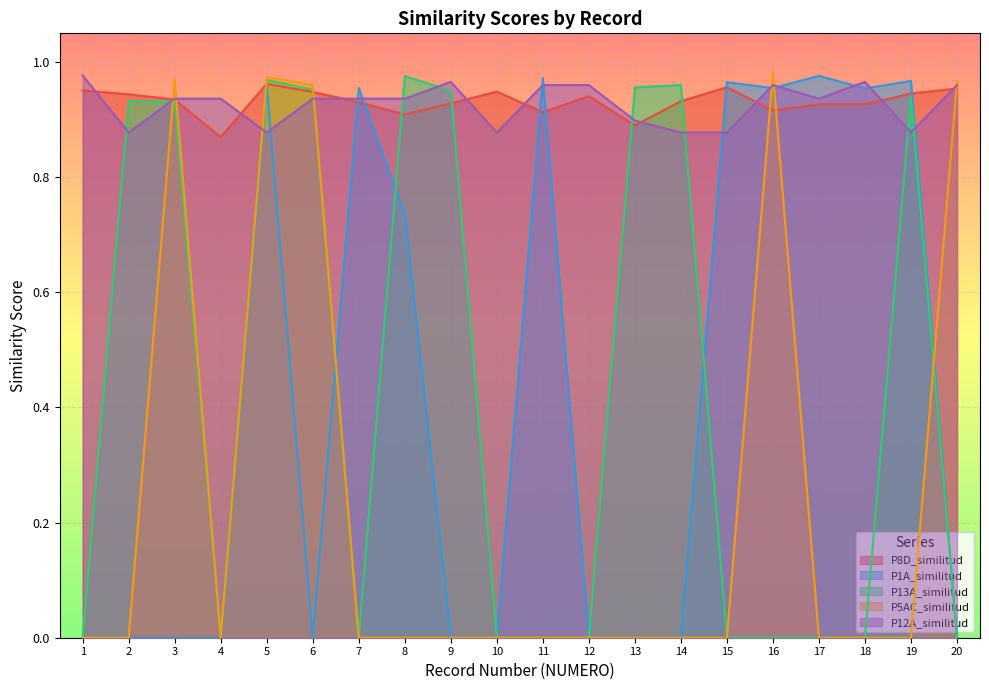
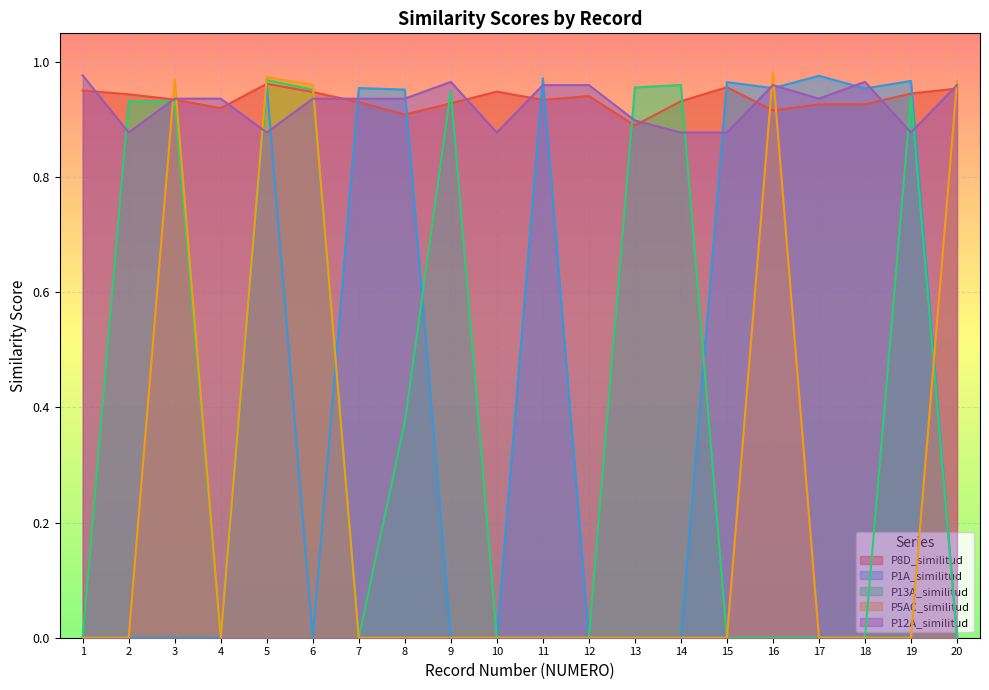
  {
    "P8D_similitud": {
      "1": 0.95,
      "2": 0.94,
-     "4": 0.87,
+     "4": 0.92,
      "7": 0.93,
      "8": 0.91,
      "9": 0.93,
      "10": 0.95,
-     "11": 0.91,
+     "11": 0.93,
      "12": 0.94,
      "13": 0.89,
      "14": 0.93,
      "15": 0.96,
      "16": 0.92,
      "17": 0.93,
      "18": 0.93,
      "19": 0.95,
      "20": 0.95
    },
    "P1A_similitud": {
      "3": 0.00,
      "6": 0.00,
      "7": 0.95,
-     "8": 0.74,
+     "8": 0.95,
      "11": 0.97,
      "15": 0.97,
      "16": 0.95,
      "17": 0.98,
      "18": 0.95,
      "19": 0.97
    },
    "P13A_similitud": {
      "2": 0.93,
      "5": 0.97,
-     "8": 0.98,
+     "8": 0.37,
      "9": 0.95,
      "13": 0.96,
      "14": 0.96,
      "16": 0.00,
      "19": 0.94
    },
    "P5AC_similitud": {
      "3": 0.97,
      "5": 0.97,
      "6": 0.96,
      "8": 0.00,
      "16": 0.98,
      "19": 0.00,
      "20": 0.97
    },
    "P12A_similitud": {
      "1": 0.98,
      "2": 0.88,
      "4": 0.94,
      "5": 0.88,
      "6": 0.94,
      "7": 0.94,
      "8": 0.94,
      "9": 0.97,
      "10": 0.88,
      "11": 0.96,
      "12": 0.96,
      "13": 0.90,
      "14": 0.88,
      "15": 0.88,
      "16": 0.96,
      "17": 0.94,
      "18": 0.97,
      "19": 0.88,
      "20": 0.96
    }
  }
